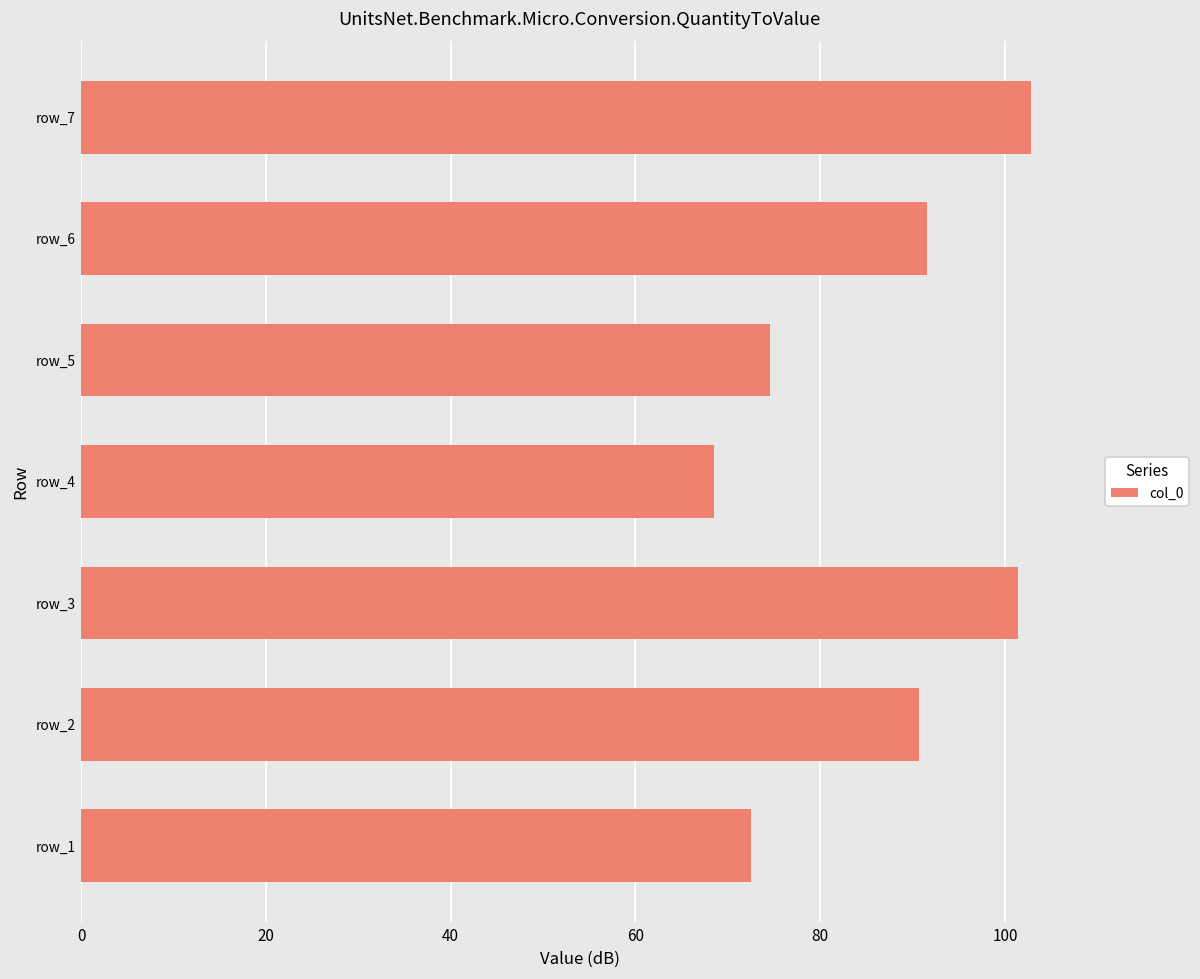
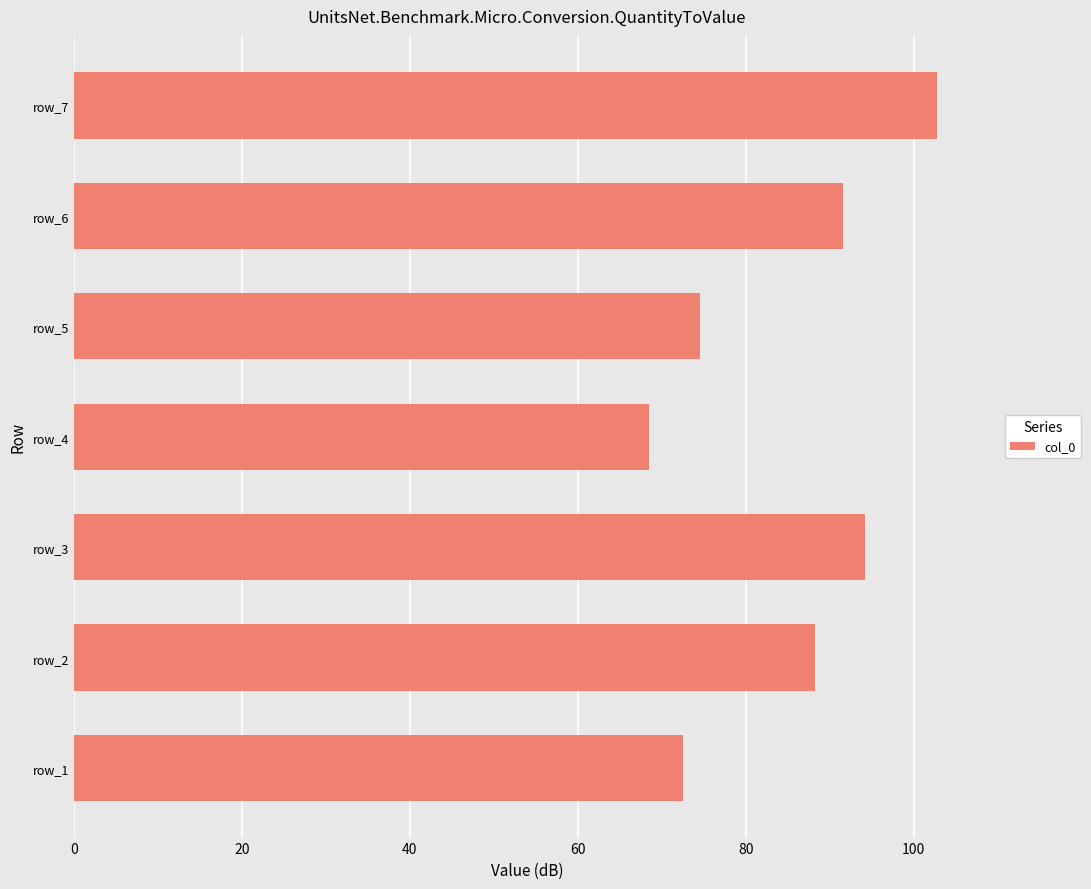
  {
    "row_7": 103,
    "row_6": 92,
    "row_5": 75,
    "row_4": 69,
-   "row_3": 101,
-   "row_2": 91,
+   "row_3": 94,
+   "row_2": 88,
    "row_1": 73
  }
